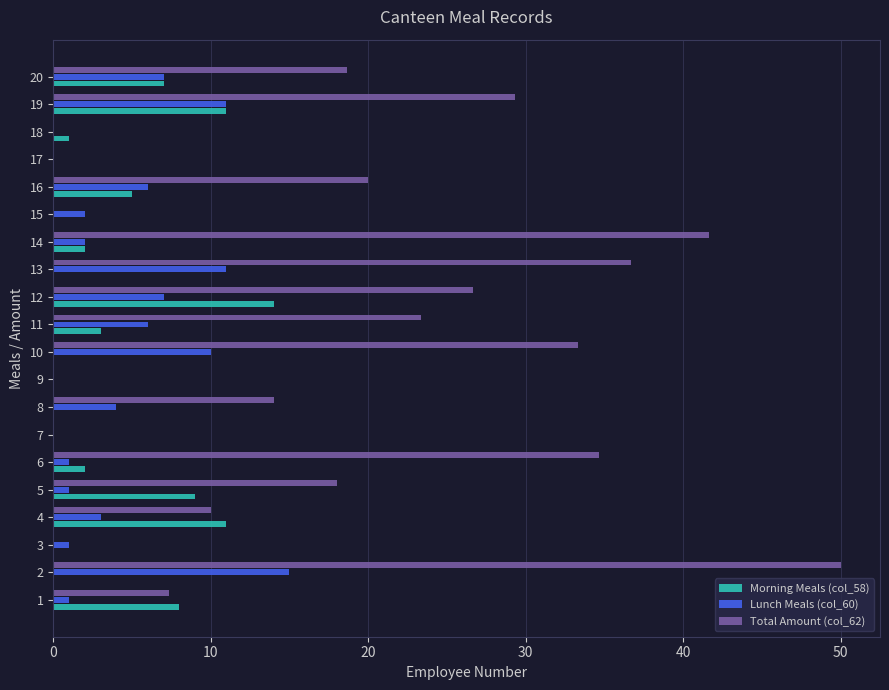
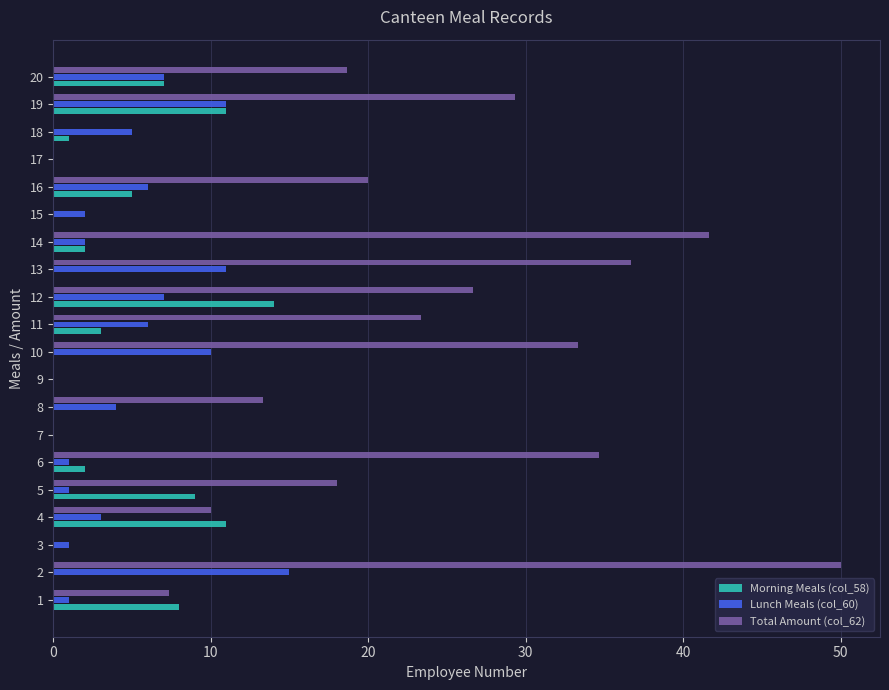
  {
    "Morning Meals (col_58)": {
      "20": 7.0,
      "19": 11.0,
      "18": 1.0,
      "17": 0.0,
      "16": 5.0,
      "15": 0.0,
      "14": 2.0,
      "13": 0.0,
      "12": 14.0,
      "11": 3.0,
      "10": 0.0,
      "9": 0.0,
      "8": 0.0,
      "7": 0.0,
      "6": 2.0,
      "5": 9.0,
      "4": 11.0,
      "3": 0.0,
      "2": 0.0,
      "1": 8.0
    },
    "Lunch Meals (col_60)": {
      "20": 7,
      "19": 11,
-     "18": 0,
+     "18": 5,
      "17": 0,
      "16": 6,
      "15": 2,
      "14": 2,
      "13": 11,
      "12": 7,
      "11": 6,
      "10": 10,
      "9": 0,
      "8": 4,
      "7": 0,
      "6": 1,
      "5": 1,
      "4": 3,
      "3": 1,
      "2": 15,
      "1": 1
    },
    "Total Amount (col_62)": {
      "20": 18.7,
      "19": 29.3,
      "18": 0.0,
      "17": 0.0,
      "16": 20.0,
      "15": 0.0,
      "14": 41.7,
      "13": 36.7,
      "12": 26.7,
      "11": 23.3,
      "10": 33.3,
      "9": 0.0,
-     "8": 14.0,
+     "8": 13.3,
      "7": 0.0,
      "6": 34.6,
      "5": 18.0,
      "4": 10.0,
      "3": 0.0,
      "2": 50.0,
      "1": 7.3
    }
  }
